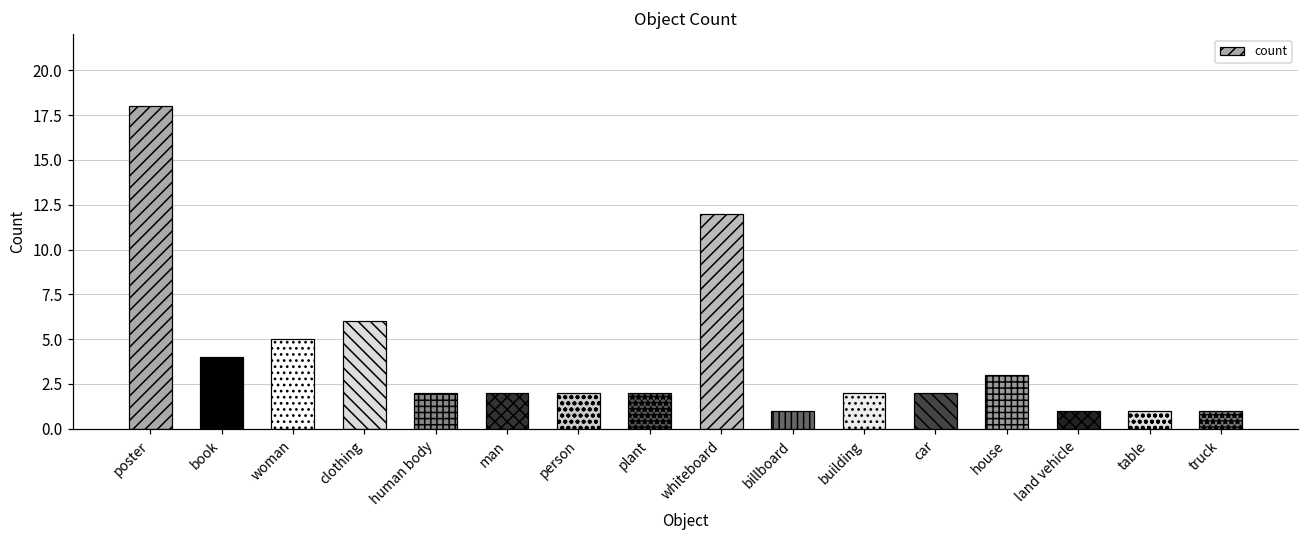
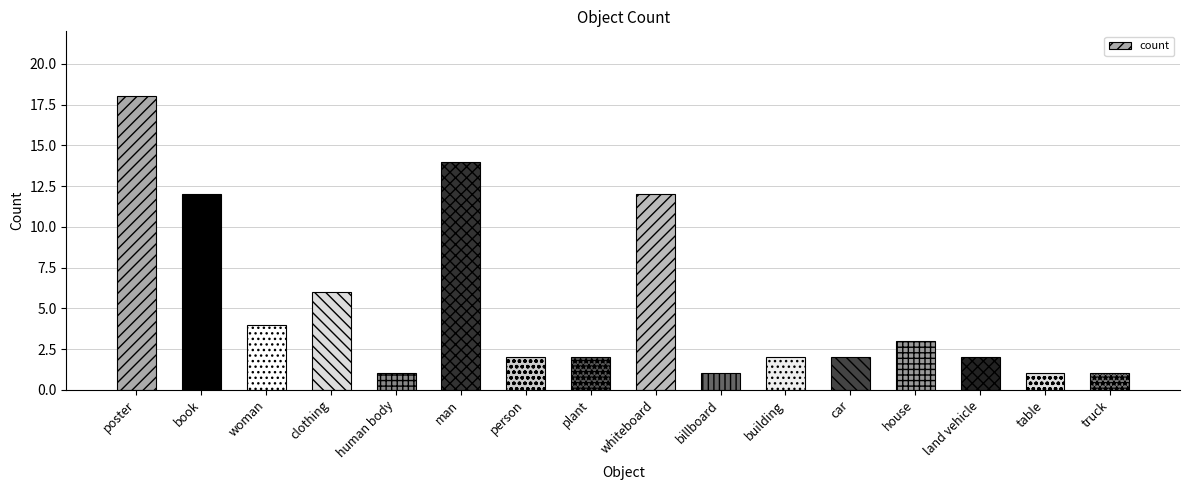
  {
    "poster": 18,
-   "book": 4,
-   "woman": 5,
+   "book": 12,
+   "woman": 4,
    "clothing": 6,
-   "human body": 2,
-   "man": 2,
+   "human body": 1,
+   "man": 14,
    "person": 2,
    "plant": 2,
    "whiteboard": 12,
    "billboard": 1,
    "building": 2,
    "car": 2,
    "house": 3,
-   "land vehicle": 1,
+   "land vehicle": 2,
    "table": 1,
    "truck": 1
  }
